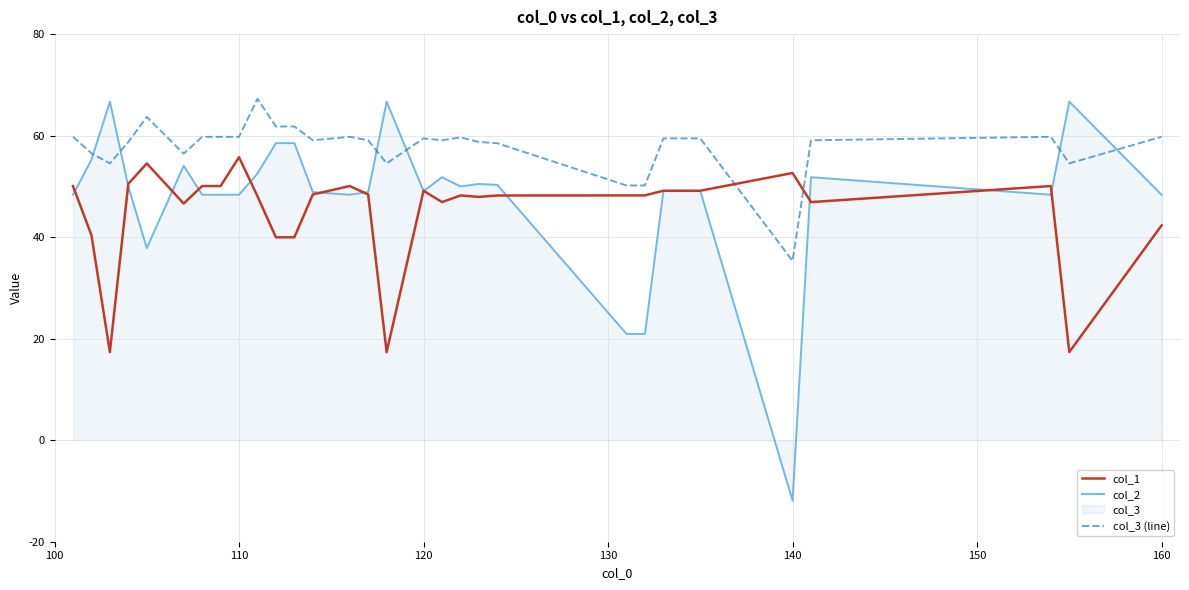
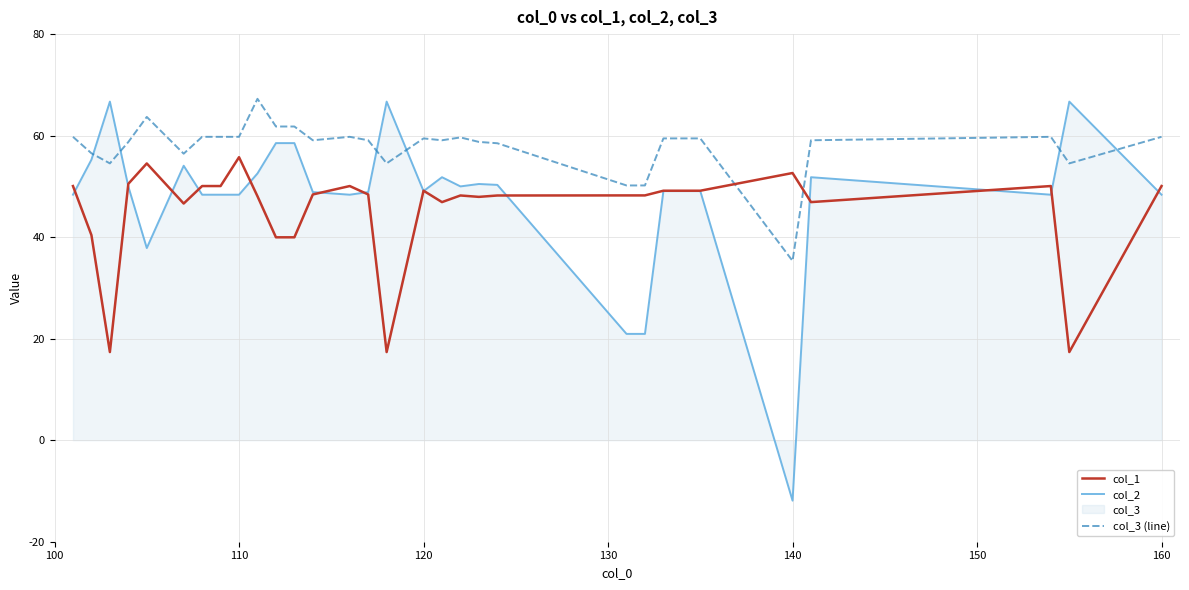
  {
    "col_1": {
      "110": 56,
      "140": 53,
-     "160": 42
+     "160": 50
    }
  }
